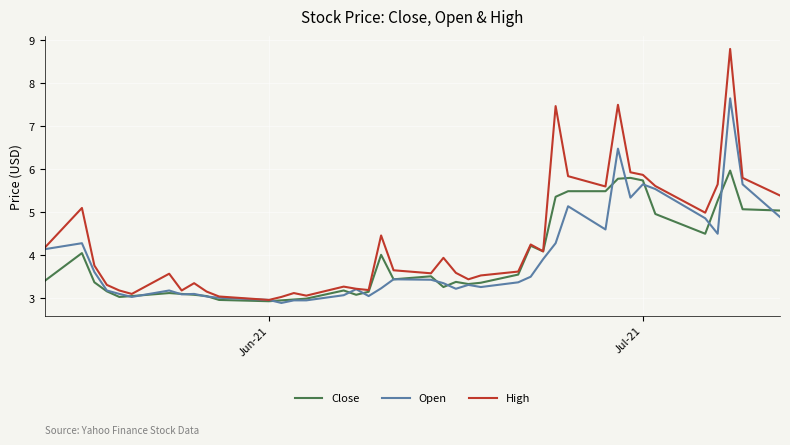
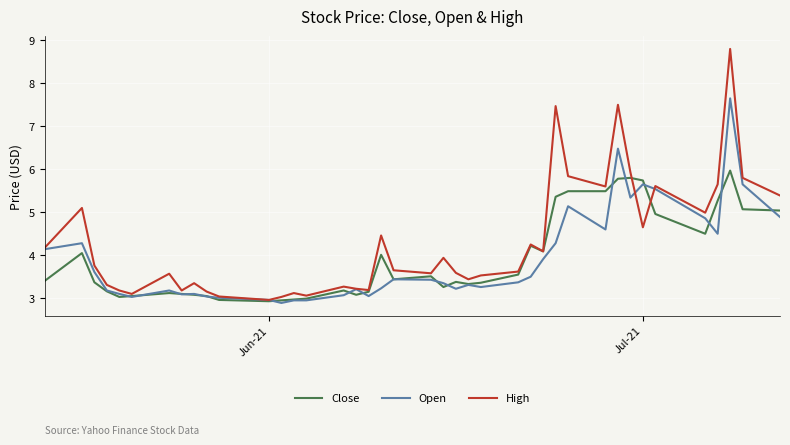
  {
    "Close": {
      "Jul-21": 5.7
    },
    "Open": {
      "Jul-21": 5.7
    },
    "High": {
-     "Jul-21": 5.9
+     "Jul-21": 4.7
    }
  }
